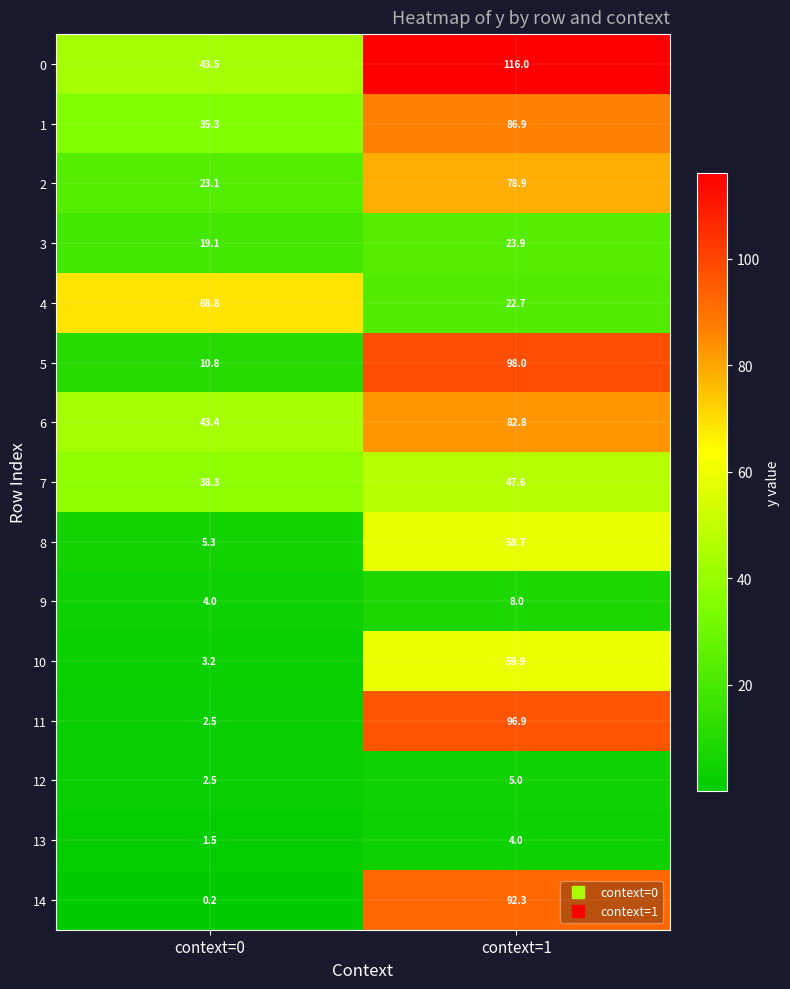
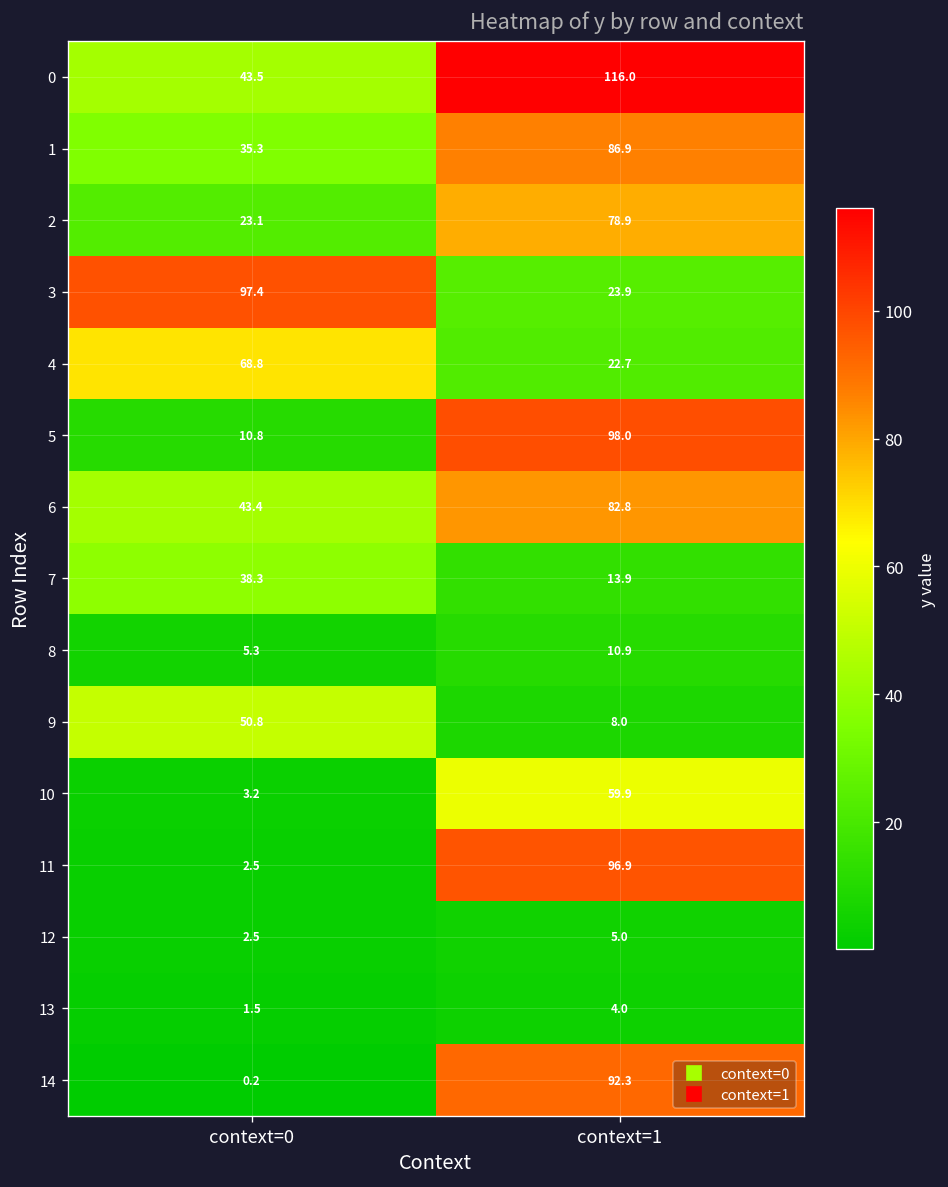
  {
    "0": {
      "context=0": 43.5,
      "context=1": 116.0
    },
    "1": {
      "context=0": 35.3,
      "context=1": 86.9
    },
    "2": {
      "context=0": 23.1,
      "context=1": 78.9
    },
    "3": {
-     "context=0": 19.1,
+     "context=0": 97.4,
      "context=1": 23.9
    },
    "4": {
      "context=0": 68.8,
      "context=1": 22.7
    },
    "5": {
      "context=0": 10.8,
      "context=1": 98.0
    },
    "6": {
      "context=0": 43.4,
      "context=1": 82.8
    },
    "7": {
      "context=0": 38.3,
-     "context=1": 47.6
+     "context=1": 13.9
    },
    "8": {
      "context=0": 5.3,
-     "context=1": 58.7
+     "context=1": 10.9
    },
    "9": {
-     "context=0": 4.0,
+     "context=0": 50.8,
      "context=1": 8.0
    },
    "10": {
      "context=0": 3.2,
      "context=1": 59.9
    },
    "11": {
      "context=0": 2.5,
      "context=1": 96.9
    },
    "12": {
      "context=0": 2.5,
      "context=1": 5.0
    },
    "13": {
      "context=0": 1.5,
      "context=1": 4.0
    },
    "14": {
      "context=0": 0.2,
      "context=1": 92.3
    }
  }
